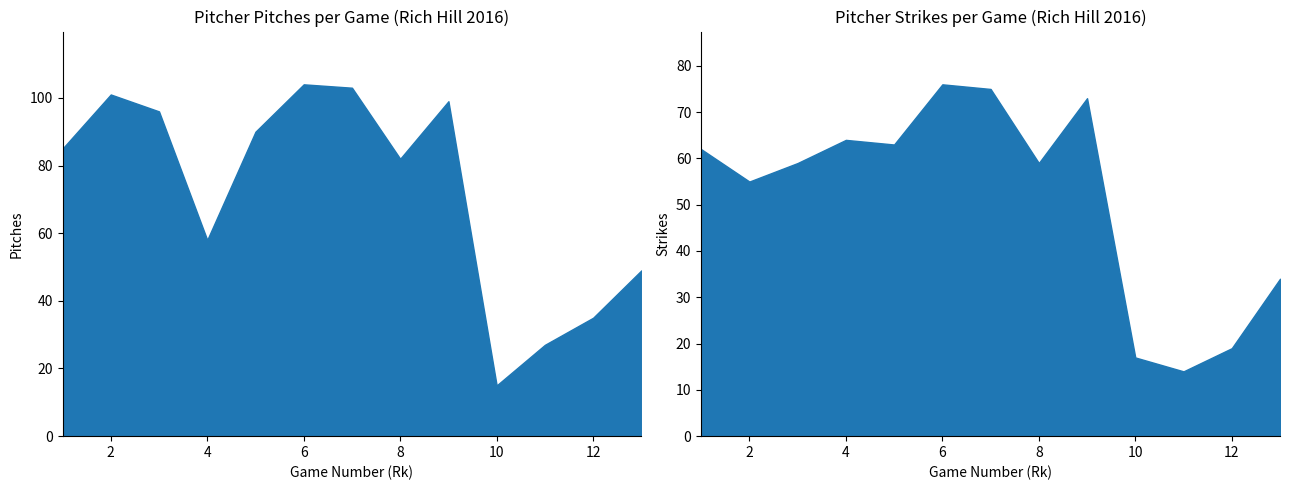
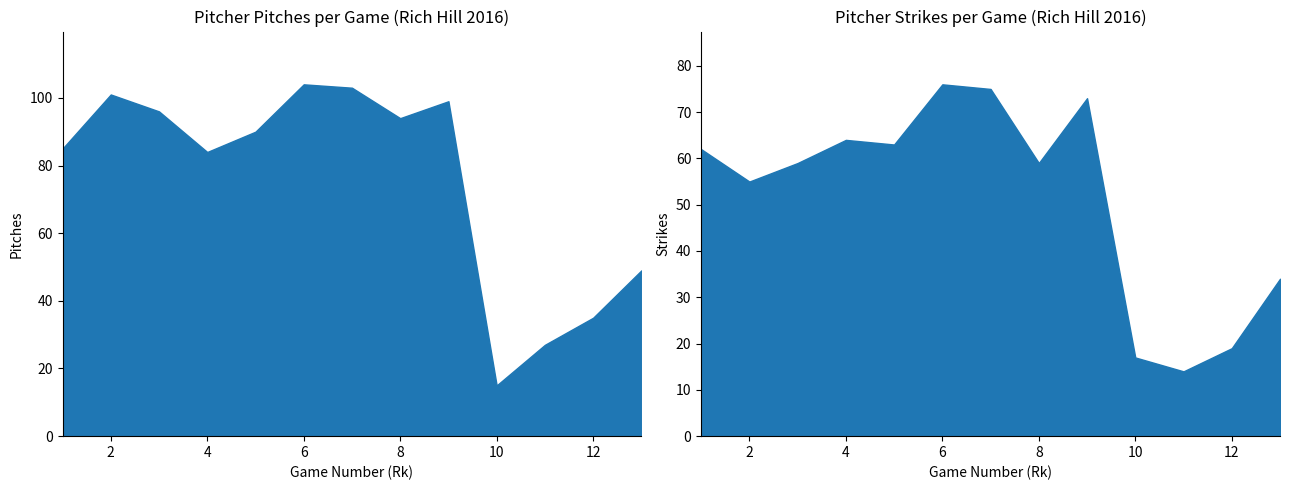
  {
    "Pitcher Pitches per Game (Rich Hill 2016)": {
      "2": 101,
-     "4": 58,
+     "4": 84,
      "6": 104,
-     "8": 82,
+     "8": 94,
      "10": 15,
      "12": 35
    },
    "Pitcher Strikes per Game (Rich Hill 2016)": {
      "2": 55,
      "4": 64,
      "6": 76,
      "8": 59,
      "10": 17,
      "12": 19
    }
  }
